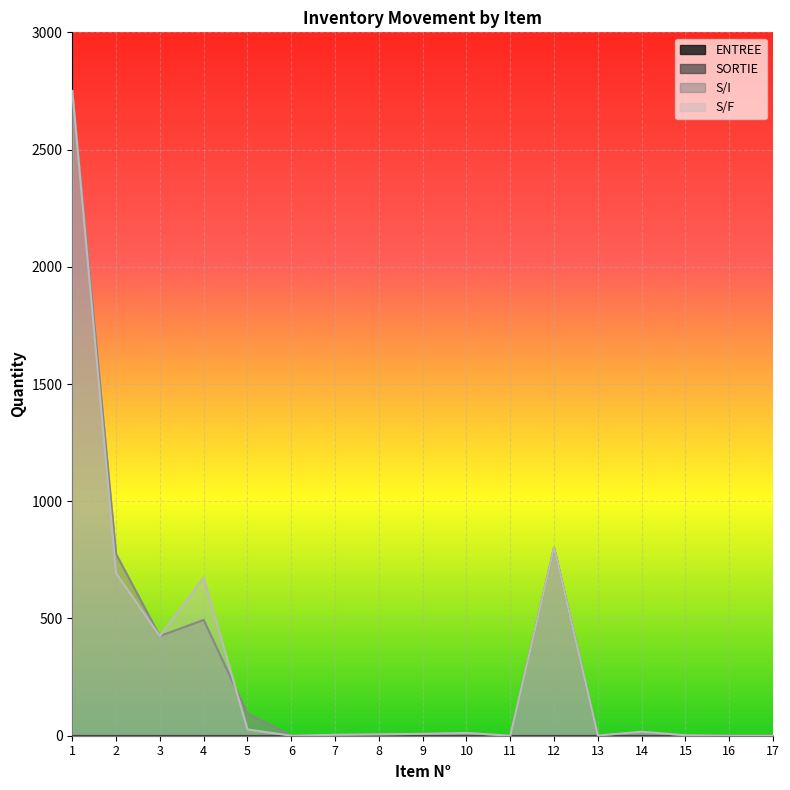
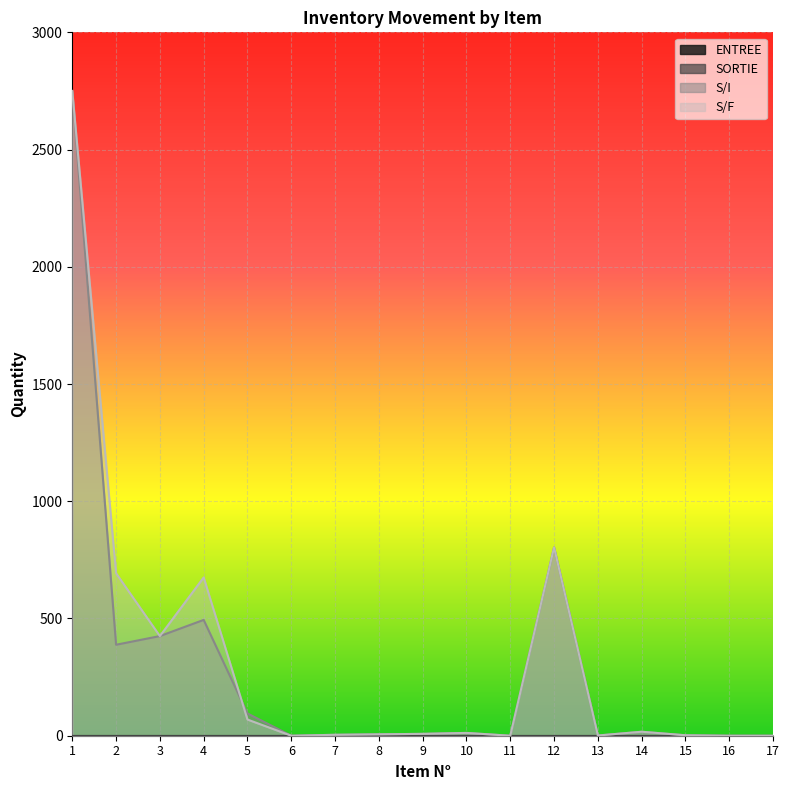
  {
    "SORTIE": {
      "1": 0,
      "2": 0,
      "3": 0,
      "4": 0,
      "5": 0,
      "10": 0,
      "12": 0,
      "14": 0
    },
    "S/I": {
-     "2": 780,
+     "2": 390,
      "4": 490,
      "5": 100
    },
    "S/F": {
      "2": 690,
      "4": 680,
-     "5": 30
+     "5": 70
    }
  }
